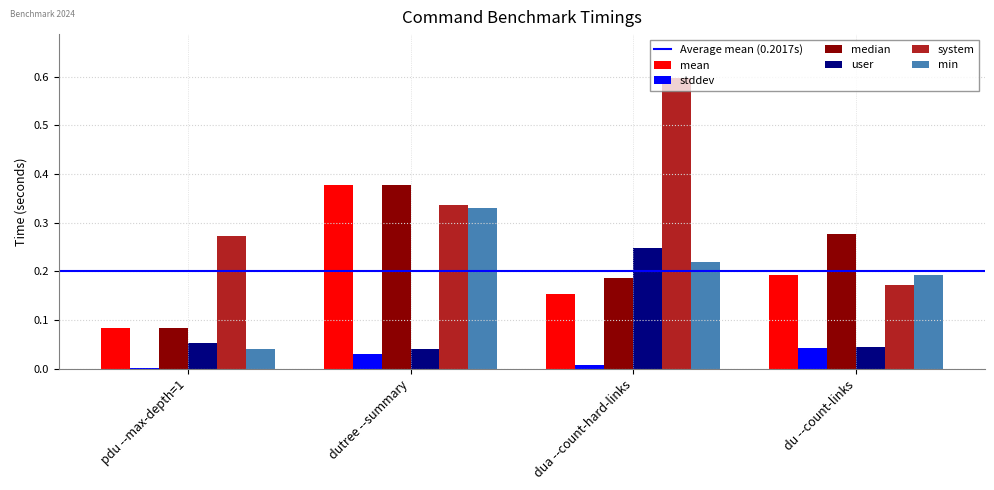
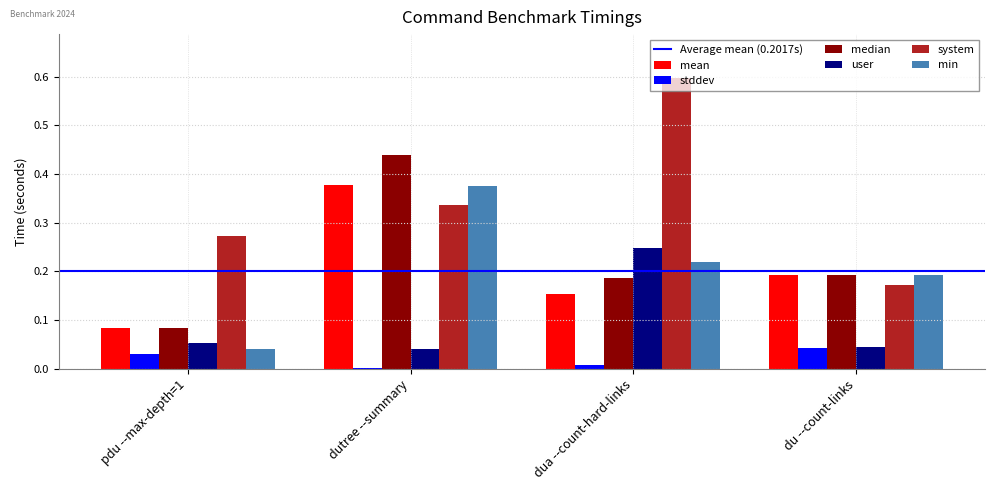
  {
    "mean": {
      "pdu --max-depth=1": 0.08,
      "dutree --summary": 0.38,
      "dua --count-hard-links": 0.15,
      "du --count-links": 0.19
    },
    "stddev": {
-     "pdu --max-depth=1": 0.00,
-     "dutree --summary": 0.03,
+     "pdu --max-depth=1": 0.03,
+     "dutree --summary": 0.00,
      "dua --count-hard-links": 0.01,
      "du --count-links": 0.04
    },
    "median": {
      "pdu --max-depth=1": 0.08,
-     "dutree --summary": 0.38,
+     "dutree --summary": 0.44,
      "dua --count-hard-links": 0.19,
-     "du --count-links": 0.28
+     "du --count-links": 0.19
    },
    "user": {
      "pdu --max-depth=1": 0.05,
      "dutree --summary": 0.04,
      "dua --count-hard-links": 0.25,
      "du --count-links": 0.04
    },
    "system": {
      "pdu --max-depth=1": 0.27,
      "dutree --summary": 0.34,
      "du --count-links": 0.17
    },
    "min": {
      "pdu --max-depth=1": 0.04,
-     "dutree --summary": 0.33,
+     "dutree --summary": 0.38,
      "dua --count-hard-links": 0.22,
      "du --count-links": 0.19
    }
  }
